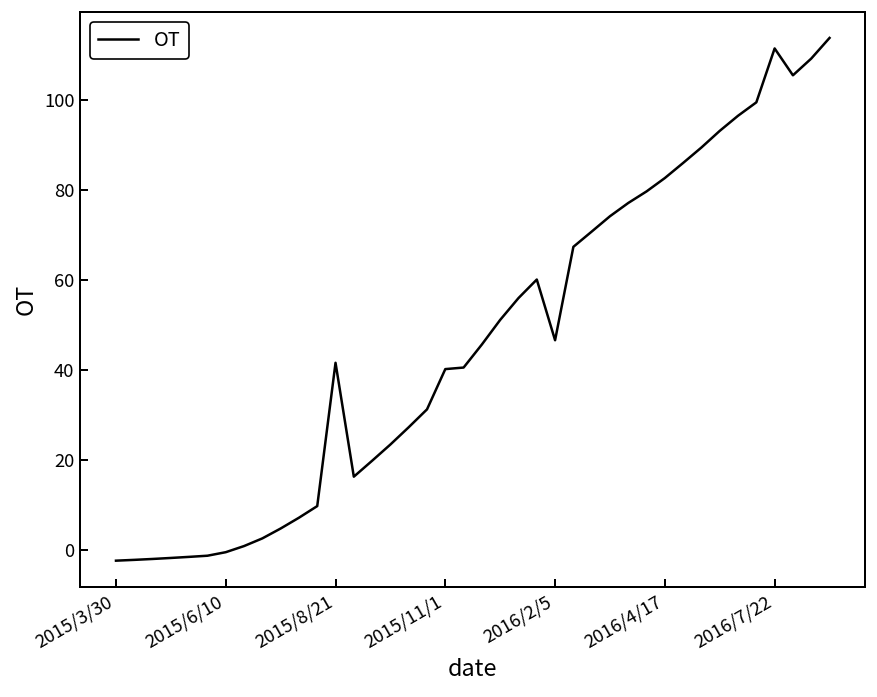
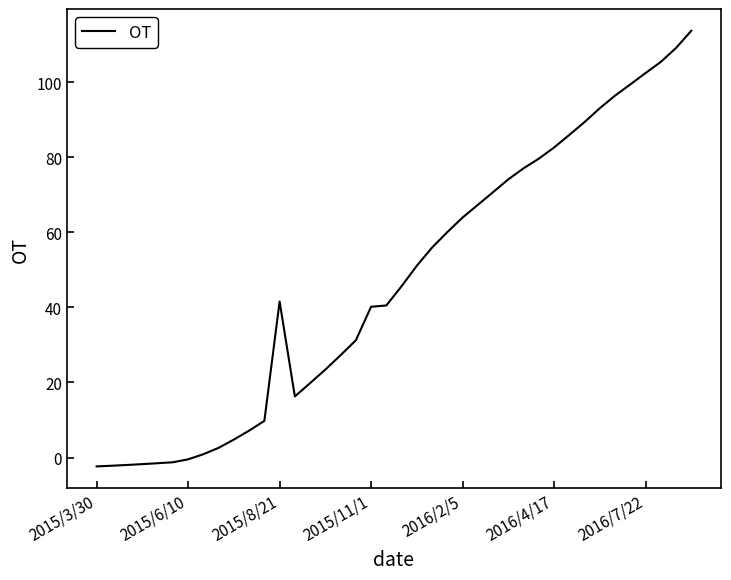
  {
    "2015/3/30": -2,
    "2015/6/10": 0,
    "2015/8/21": 42,
    "2015/11/1": 40,
-   "2016/2/5": 47,
+   "2016/2/5": 64,
    "2016/4/17": 83,
-   "2016/7/22": 111
+   "2016/7/22": 102
  }
